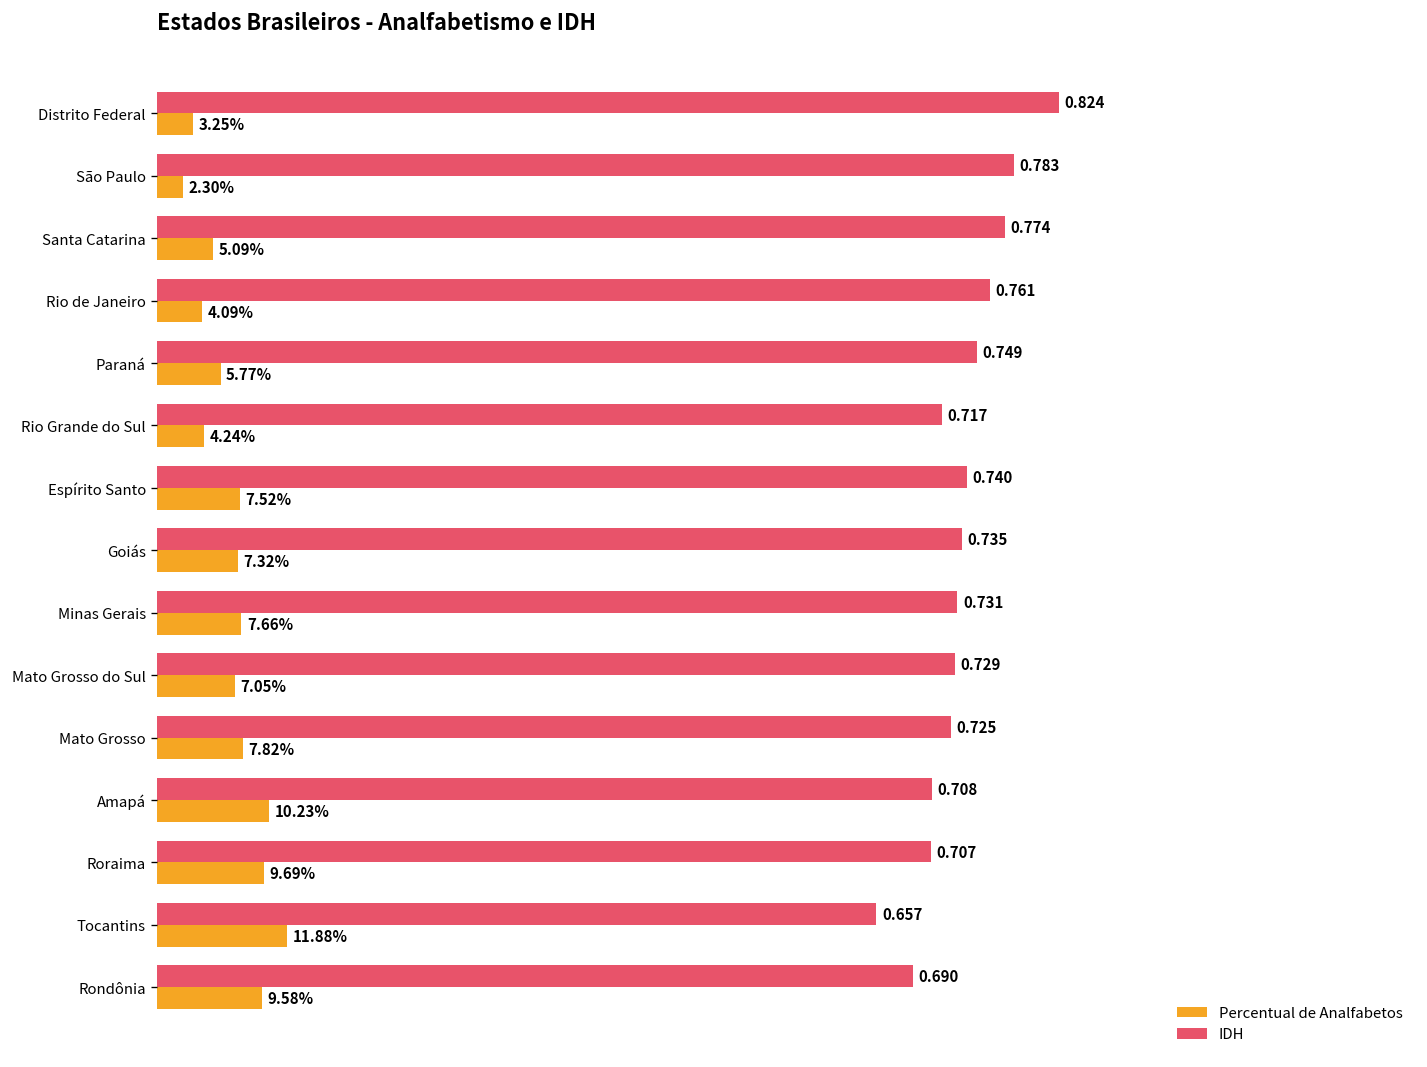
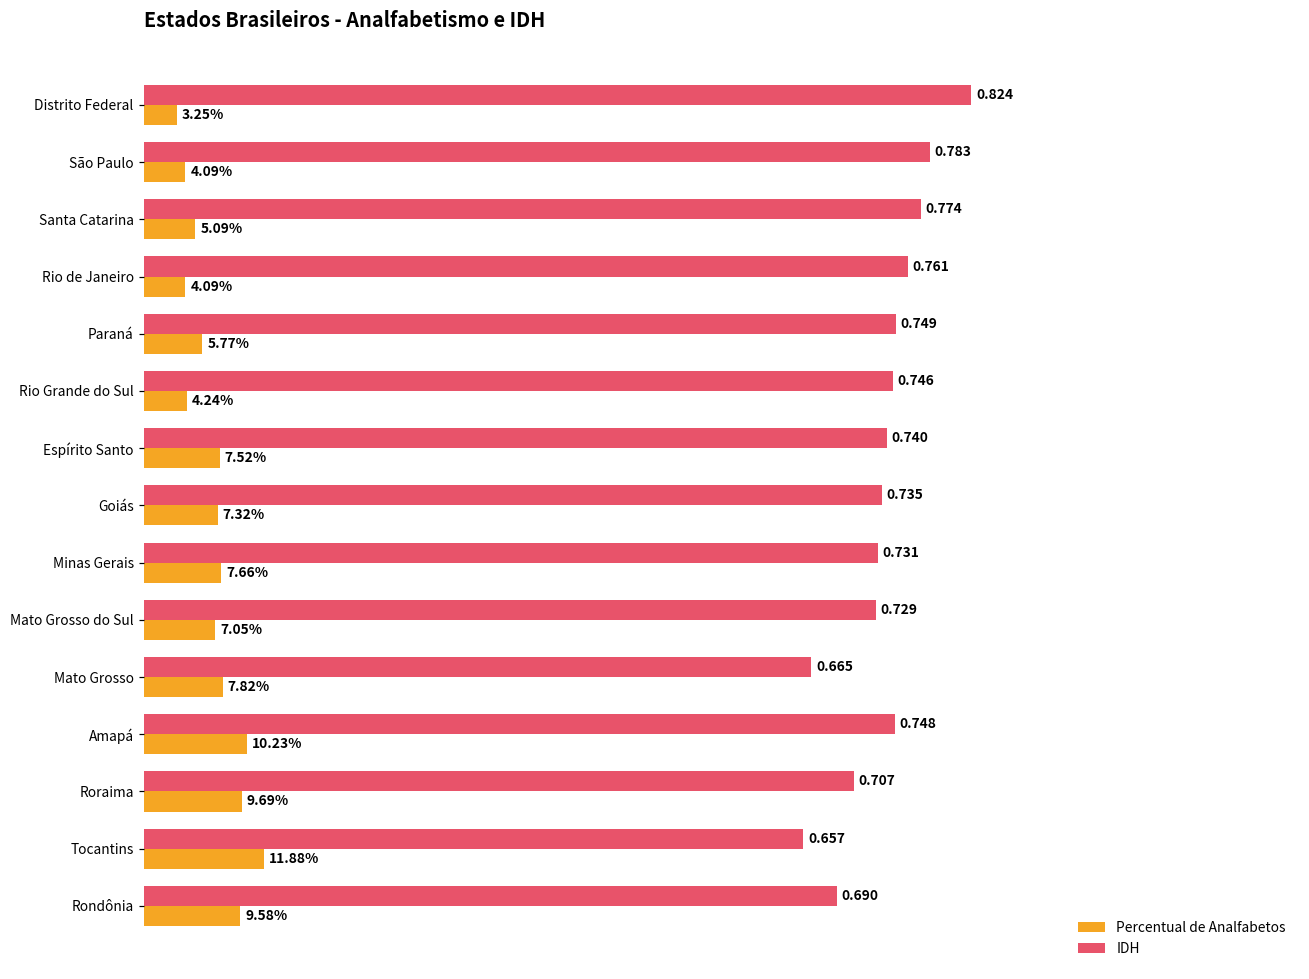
  {
    "Percentual de Analfabetos": {
      "Distrito Federal": "3.25%",
-     "São Paulo": "2.30%",
+     "São Paulo": "4.09%",
      "Santa Catarina": "5.09%",
      "Rio de Janeiro": "4.09%",
      "Paraná": "5.77%",
      "Rio Grande do Sul": "4.24%",
      "Espírito Santo": "7.52%",
      "Goiás": "7.32%",
      "Minas Gerais": "7.66%",
      "Mato Grosso do Sul": "7.05%",
      "Mato Grosso": "7.82%",
      "Amapá": "10.23%",
      "Roraima": "9.69%",
      "Tocantins": "11.88%",
      "Rondônia": "9.58%"
    },
    "IDH": {
      "Distrito Federal": "0.824",
      "São Paulo": "0.783",
      "Santa Catarina": "0.774",
      "Rio de Janeiro": "0.761",
      "Paraná": "0.749",
-     "Rio Grande do Sul": "0.717",
+     "Rio Grande do Sul": "0.746",
      "Espírito Santo": "0.740",
      "Goiás": "0.735",
      "Minas Gerais": "0.731",
      "Mato Grosso do Sul": "0.729",
-     "Mato Grosso": "0.725",
-     "Amapá": "0.708",
+     "Mato Grosso": "0.665",
+     "Amapá": "0.748",
      "Roraima": "0.707",
      "Tocantins": "0.657",
      "Rondônia": "0.690"
    }
  }
